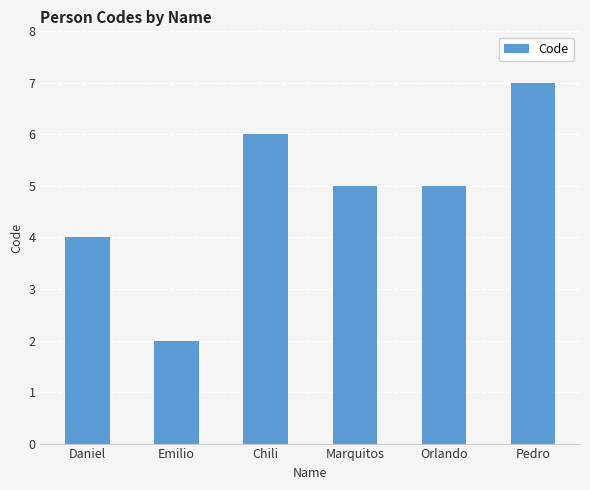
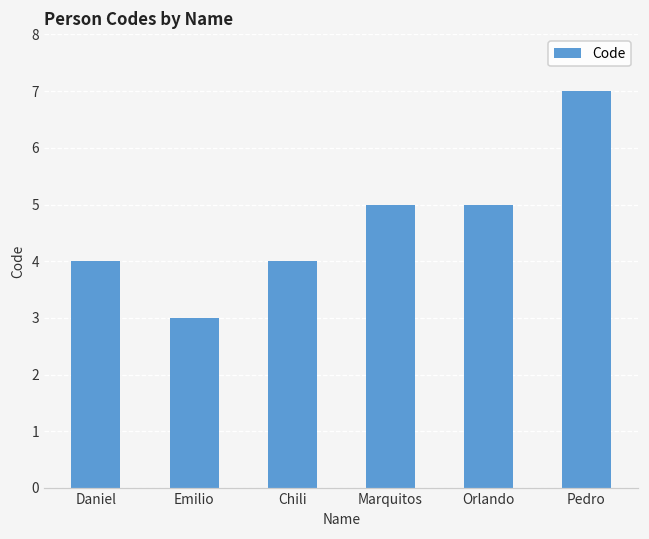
  {
    "Daniel": 4,
-   "Emilio": 2,
-   "Chili": 6,
+   "Emilio": 3,
+   "Chili": 4,
    "Marquitos": 5,
    "Orlando": 5,
    "Pedro": 7
  }
